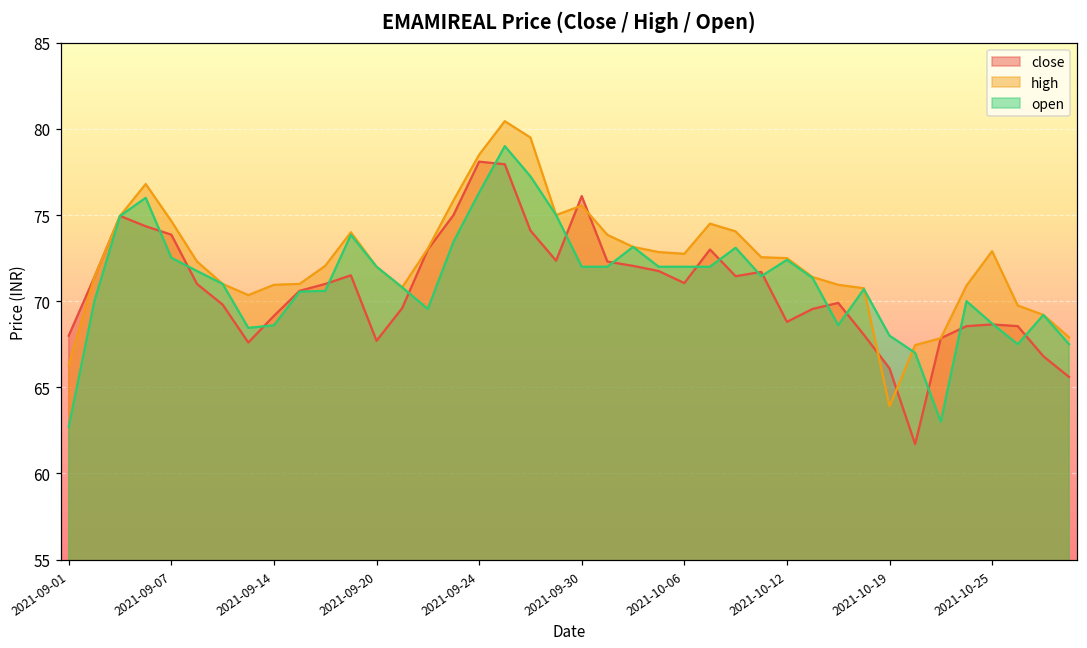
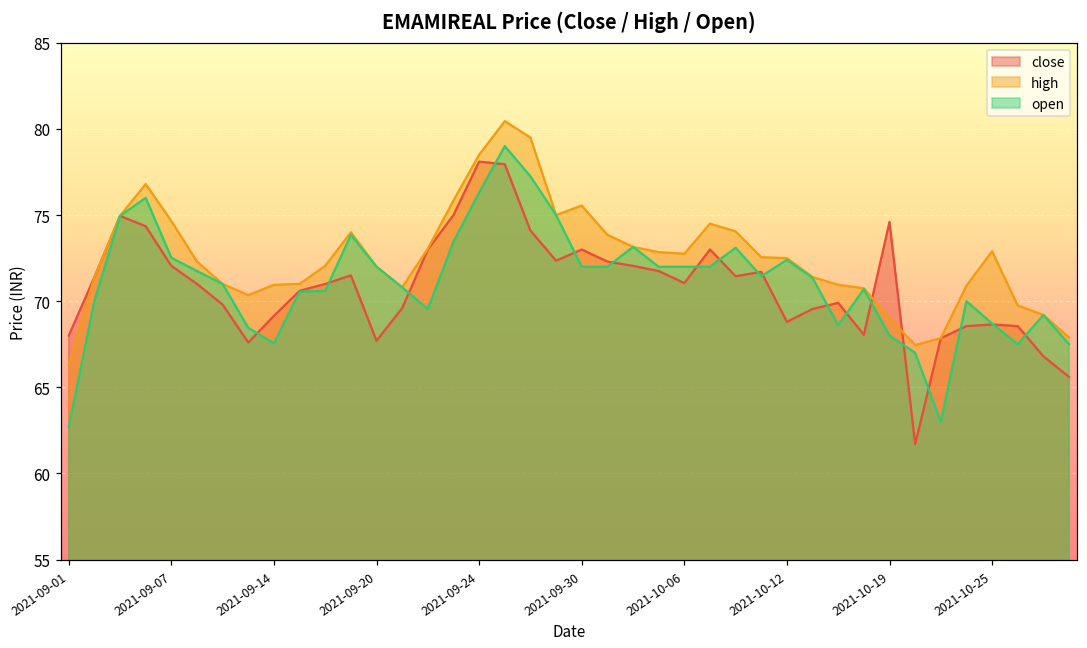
  {
    "close": {
      "2021-09-01": 68.0,
-     "2021-09-07": 73.9,
+     "2021-09-07": 72.1,
      "2021-09-14": 69.2,
      "2021-09-20": 67.7,
      "2021-09-24": 78.1,
-     "2021-09-30": 76.1,
+     "2021-09-30": 73.0,
      "2021-10-06": 71.1,
      "2021-10-12": 68.8,
-     "2021-10-19": 66.1
+     "2021-10-19": 74.6
    },
    "high": {
      "2021-09-01": 66.3,
      "2021-09-07": 74.7,
      "2021-09-14": 71.0,
      "2021-09-24": 78.5,
      "2021-09-30": 75.6,
      "2021-10-06": 72.8,
-     "2021-10-19": 63.9,
+     "2021-10-19": 69.0,
      "2021-10-25": 72.9
    },
    "open": {
      "2021-09-01": 62.7,
      "2021-09-07": 72.5,
-     "2021-09-14": 68.6,
+     "2021-09-14": 67.6,
      "2021-09-24": 76.3,
      "2021-09-30": 72.0,
      "2021-10-06": 72.0,
      "2021-10-19": 68.0
    }
  }
